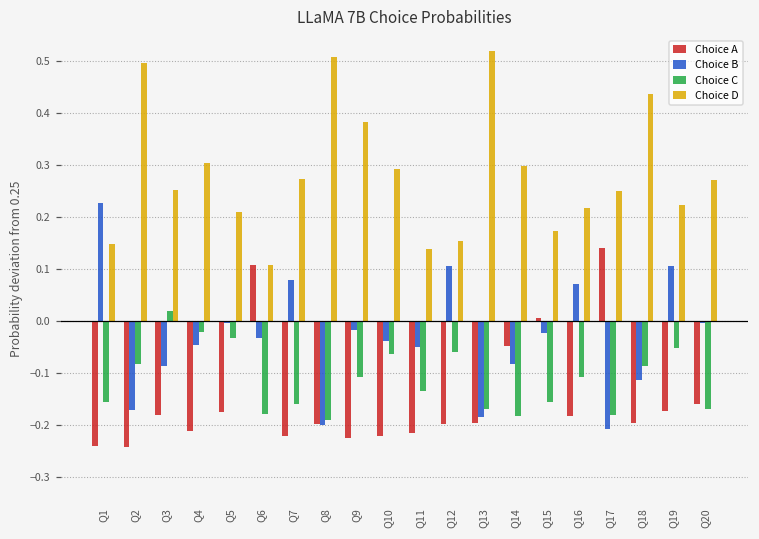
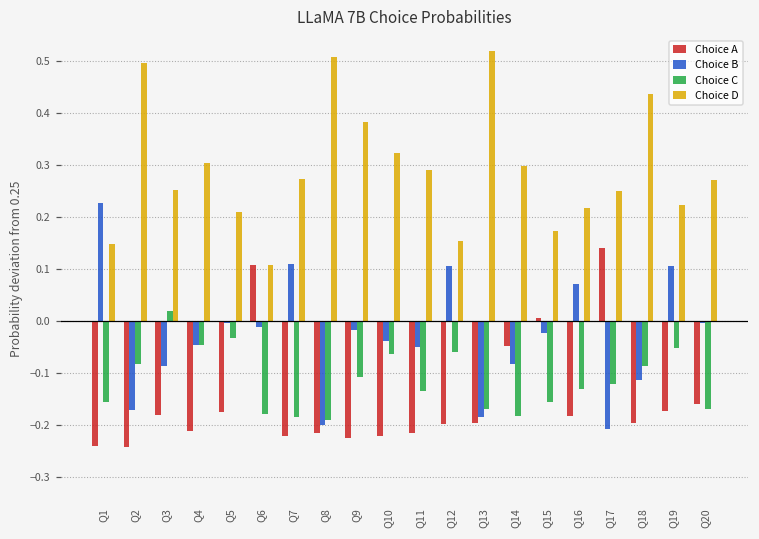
  {
    "Choice A": {
      "Q1": -0.24,
      "Q2": -0.24,
      "Q3": -0.18,
      "Q4": -0.21,
      "Q5": -0.17,
      "Q6": 0.11,
      "Q7": -0.22,
-     "Q8": -0.20,
+     "Q8": -0.22,
      "Q9": -0.23,
      "Q10": -0.22,
      "Q11": -0.22,
      "Q12": -0.20,
      "Q13": -0.20,
      "Q14": -0.05,
      "Q15": 0.01,
      "Q16": -0.18,
      "Q17": 0.14,
      "Q18": -0.20,
      "Q19": -0.17,
      "Q20": -0.16
    },
    "Choice B": {
      "Q1": 0.23,
      "Q2": -0.17,
      "Q3": -0.09,
      "Q4": -0.05,
-     "Q6": -0.03,
-     "Q7": 0.08,
+     "Q6": -0.01,
+     "Q7": 0.11,
      "Q8": -0.20,
      "Q9": -0.02,
      "Q10": -0.04,
      "Q11": -0.05,
      "Q12": 0.11,
      "Q13": -0.19,
      "Q14": -0.08,
      "Q15": -0.02,
      "Q16": 0.07,
      "Q17": -0.21,
      "Q18": -0.11,
      "Q19": 0.11
    },
    "Choice C": {
      "Q1": -0.16,
      "Q2": -0.08,
      "Q3": 0.02,
-     "Q4": -0.02,
+     "Q4": -0.05,
      "Q5": -0.03,
      "Q6": -0.18,
-     "Q7": -0.16,
+     "Q7": -0.19,
      "Q8": -0.19,
      "Q9": -0.11,
      "Q10": -0.06,
      "Q11": -0.13,
      "Q12": -0.06,
      "Q13": -0.17,
      "Q14": -0.18,
      "Q15": -0.16,
-     "Q16": -0.11,
-     "Q17": -0.18,
+     "Q16": -0.13,
+     "Q17": -0.12,
      "Q18": -0.09,
      "Q19": -0.05,
      "Q20": -0.17
    },
    "Choice D": {
      "Q1": 0.15,
      "Q2": 0.50,
      "Q3": 0.25,
      "Q4": 0.30,
      "Q5": 0.21,
      "Q6": 0.11,
      "Q7": 0.27,
      "Q8": 0.51,
      "Q9": 0.38,
-     "Q10": 0.29,
-     "Q11": 0.14,
+     "Q10": 0.32,
+     "Q11": 0.29,
      "Q12": 0.15,
      "Q13": 0.52,
      "Q14": 0.30,
      "Q15": 0.17,
      "Q16": 0.22,
      "Q17": 0.25,
      "Q18": 0.44,
      "Q19": 0.22,
      "Q20": 0.27
    }
  }
